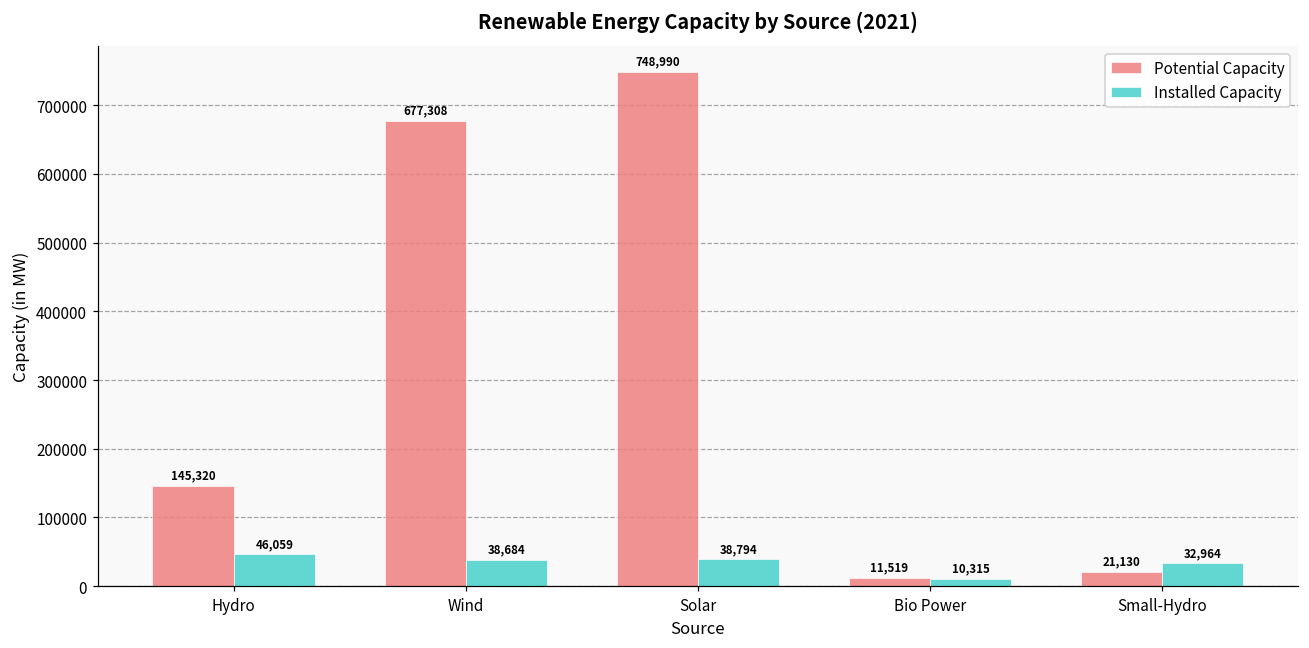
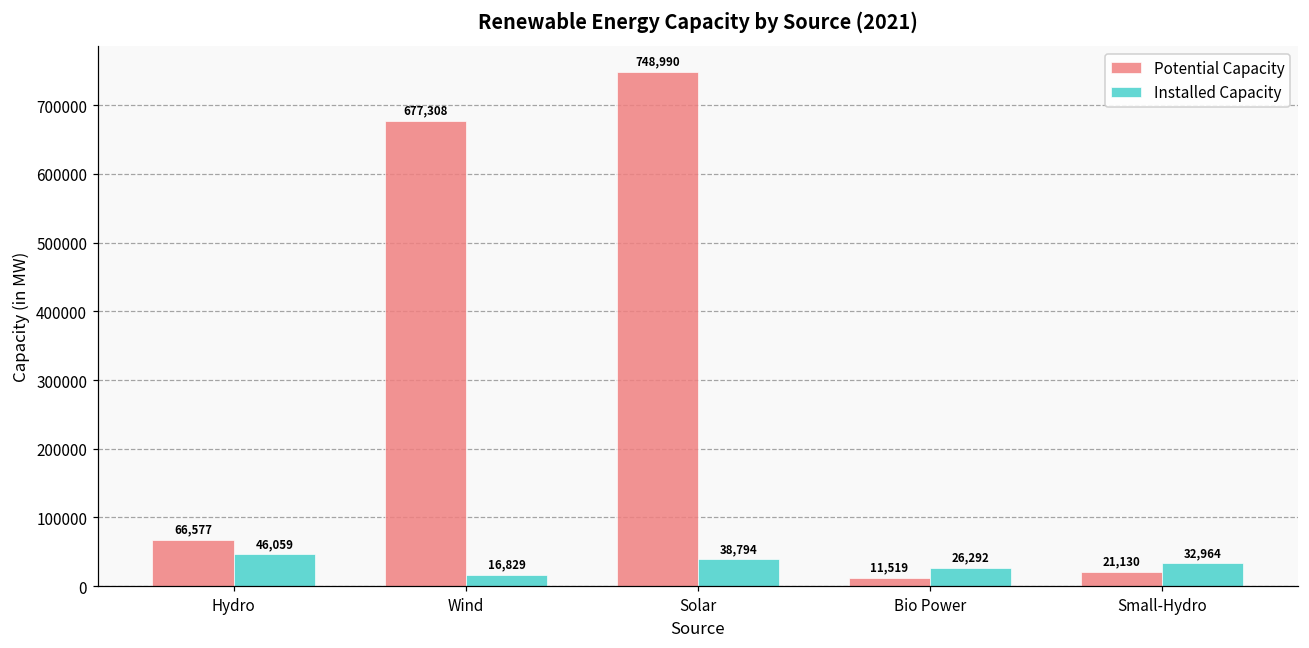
  {
    "Potential Capacity": {
-     "Hydro": "145,320",
+     "Hydro": "66,577",
      "Wind": "677,308",
      "Solar": "748,990",
      "Bio Power": "11,519",
      "Small-Hydro": "21,130"
    },
    "Installed Capacity": {
      "Hydro": "46,059",
-     "Wind": "38,684",
+     "Wind": "16,829",
      "Solar": "38,794",
-     "Bio Power": "10,315",
+     "Bio Power": "26,292",
      "Small-Hydro": "32,964"
    }
  }
